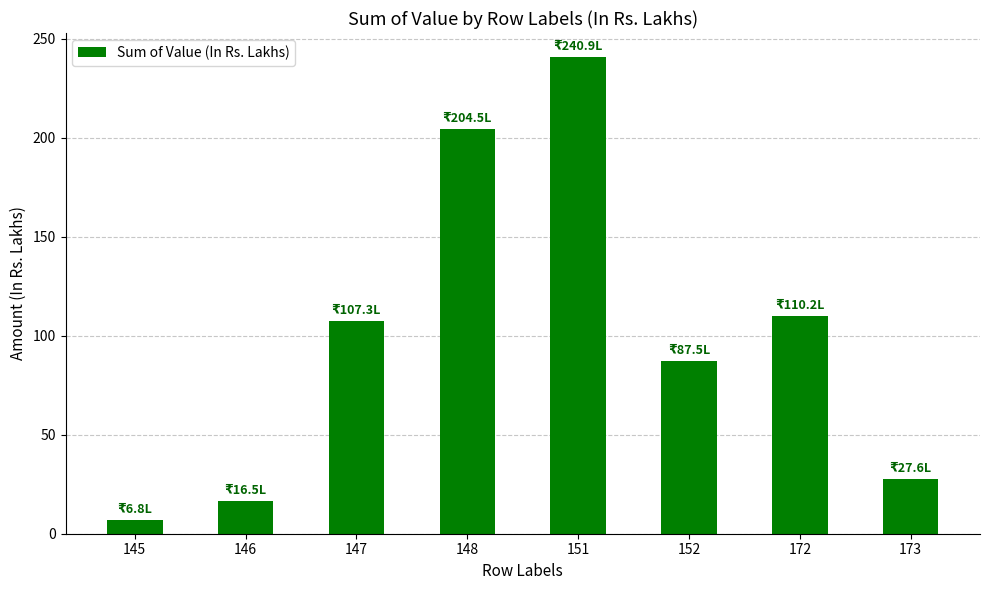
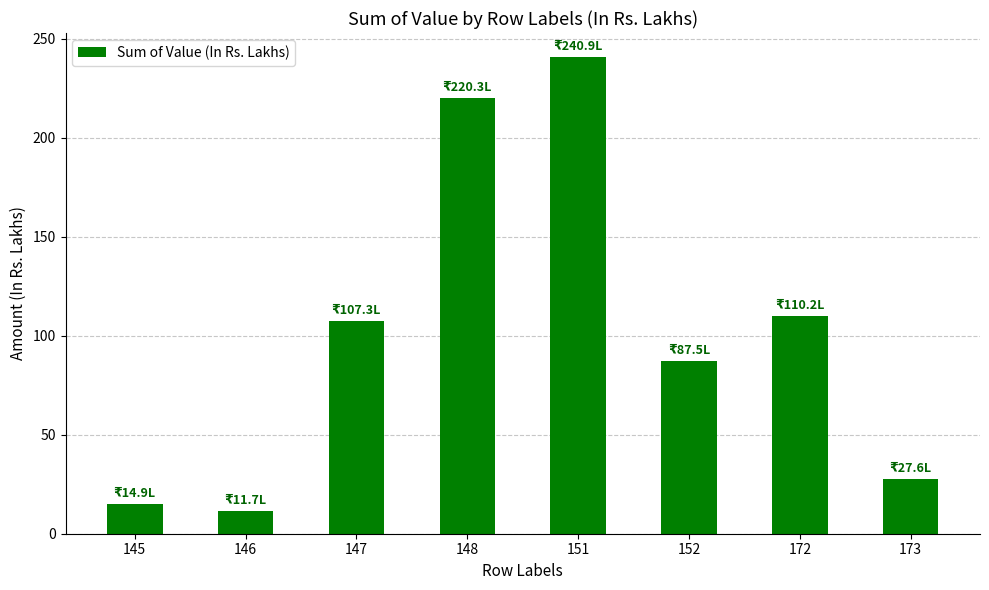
  {
-   "145": "6.8L",
-   "146": "16.5L",
+   "145": "14.9L",
+   "146": "11.7L",
    "147": "107.3L",
-   "148": "204.5L",
+   "148": "220.3L",
    "151": "240.9L",
    "152": "87.5L",
    "172": "110.2L",
    "173": "27.6L"
  }
